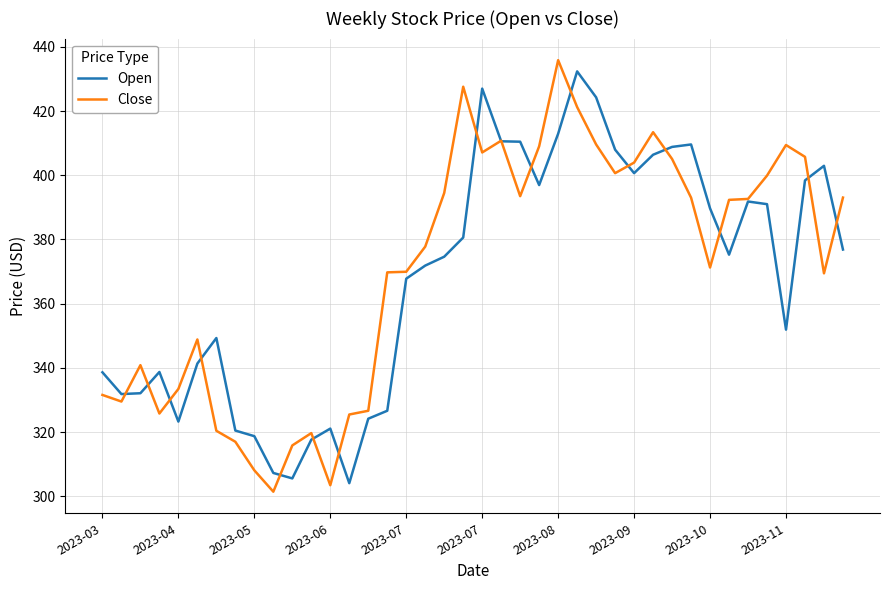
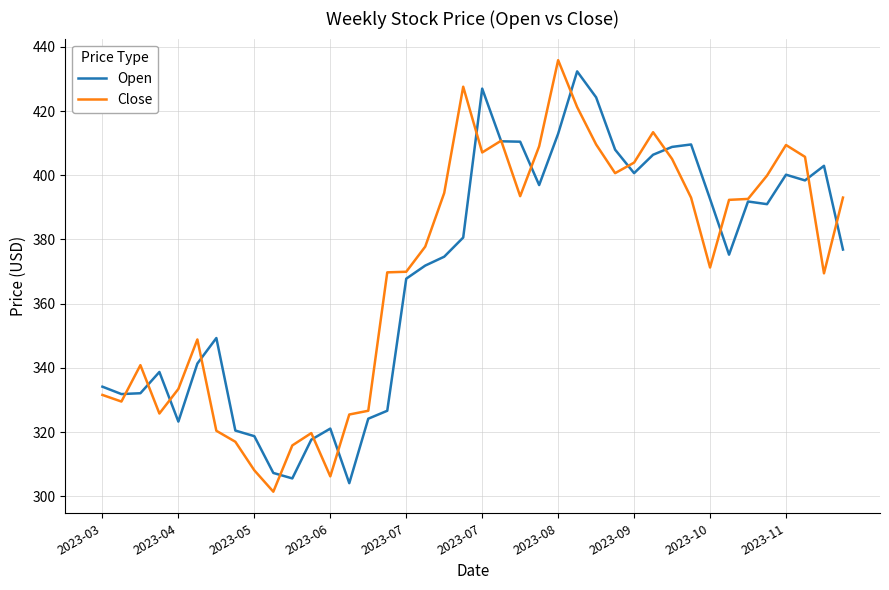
  {
    "Open": {
-     "2023-03": 339,
+     "2023-03": 334,
      "2023-04": 323,
      "2023-05": 319,
      "2023-06": 321,
      "2023-08": 413,
      "2023-09": 401,
-     "2023-10": 390,
-     "2023-11": 352
+     "2023-10": 393,
+     "2023-11": 400
    },
    "Close": {
      "2023-03": 332,
      "2023-04": 333,
      "2023-05": 308,
-     "2023-06": 303,
+     "2023-06": 306,
      "2023-08": 436,
      "2023-09": 404,
      "2023-10": 371,
      "2023-11": 409
    }
  }
